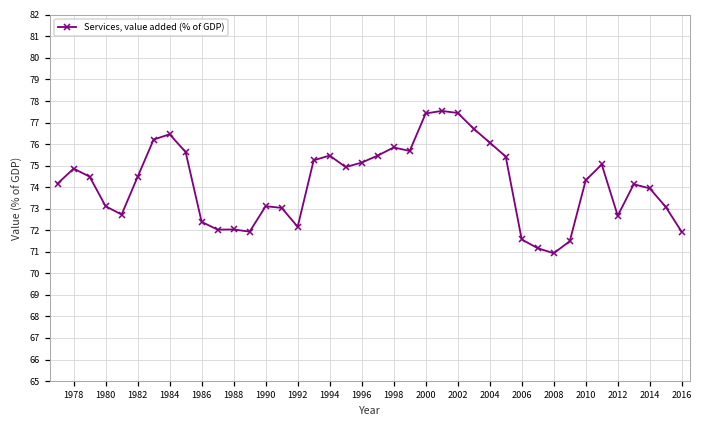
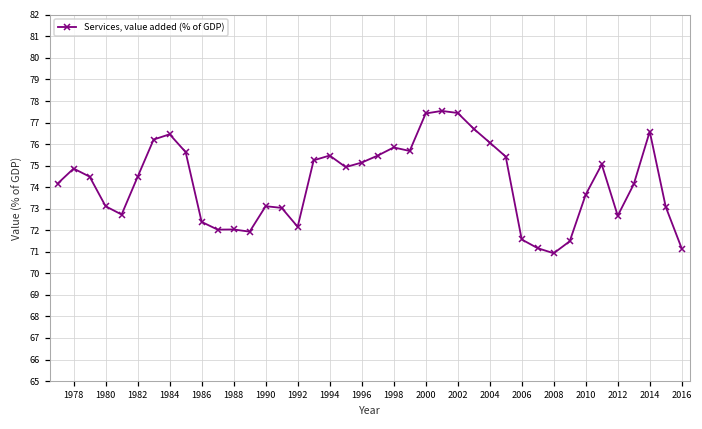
  {
    "1978": 74.9,
    "1980": 73.1,
    "1982": 74.5,
    "1984": 76.5,
    "1986": 72.4,
    "1988": 72.0,
    "1990": 73.1,
    "1992": 72.2,
    "1994": 75.5,
    "1996": 75.1,
    "1998": 75.8,
    "2000": 77.4,
    "2002": 77.4,
    "2004": 76.1,
    "2006": 71.6,
    "2008": 70.9,
-   "2010": 74.3,
+   "2010": 73.7,
    "2012": 72.7,
-   "2014": 73.9,
-   "2016": 71.9
+   "2014": 76.6,
+   "2016": 71.2
  }
